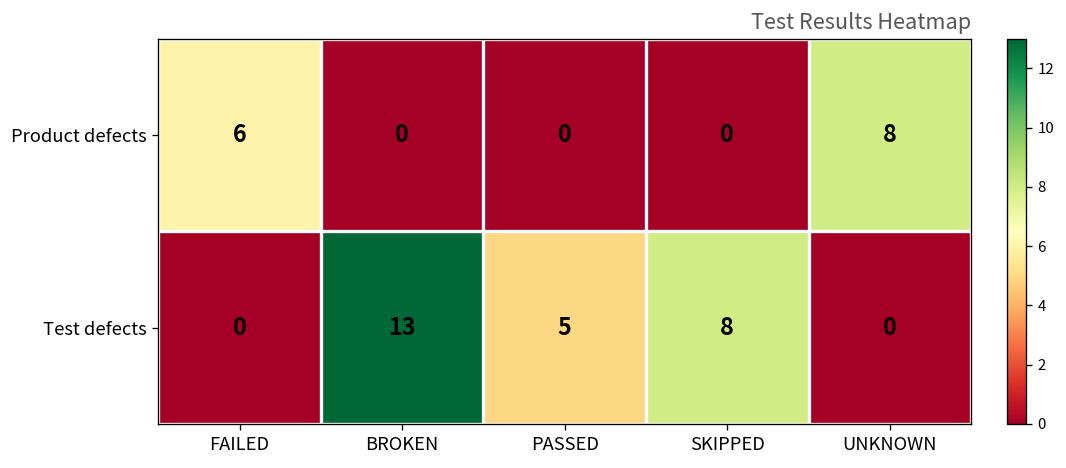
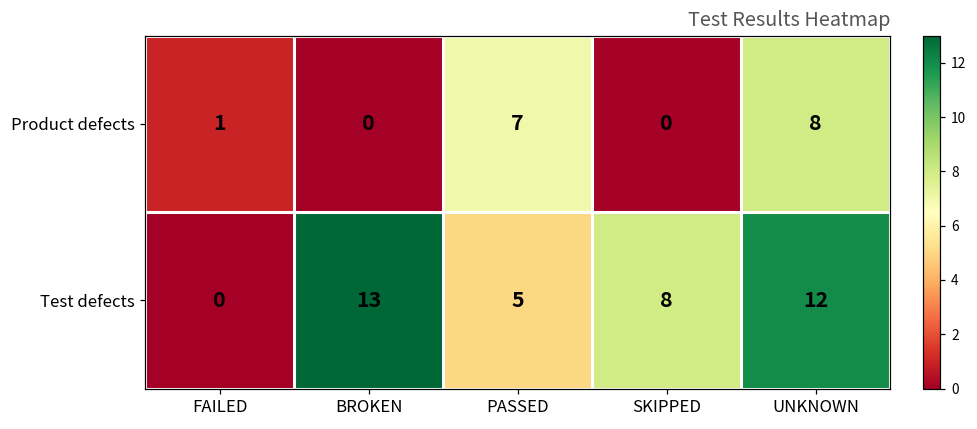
  {
    "Product defects": {
-     "FAILED": 6,
+     "FAILED": 1,
      "BROKEN": 0,
-     "PASSED": 0,
+     "PASSED": 7,
      "SKIPPED": 0,
      "UNKNOWN": 8
    },
    "Test defects": {
      "FAILED": 0,
      "BROKEN": 13,
      "PASSED": 5,
      "SKIPPED": 8,
-     "UNKNOWN": 0
+     "UNKNOWN": 12
    }
  }
